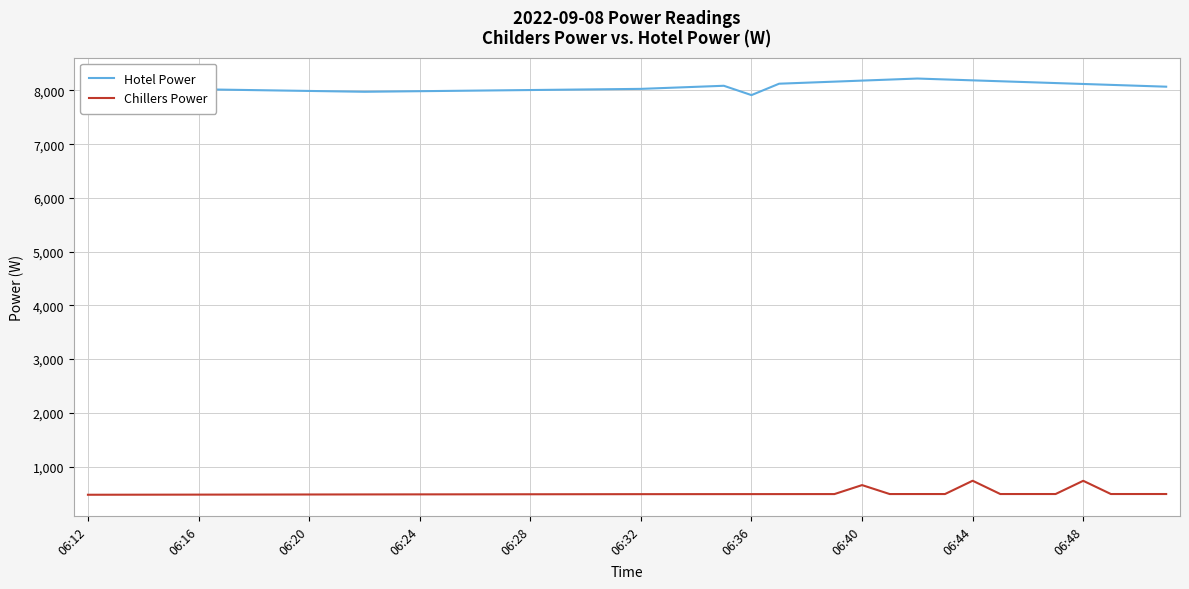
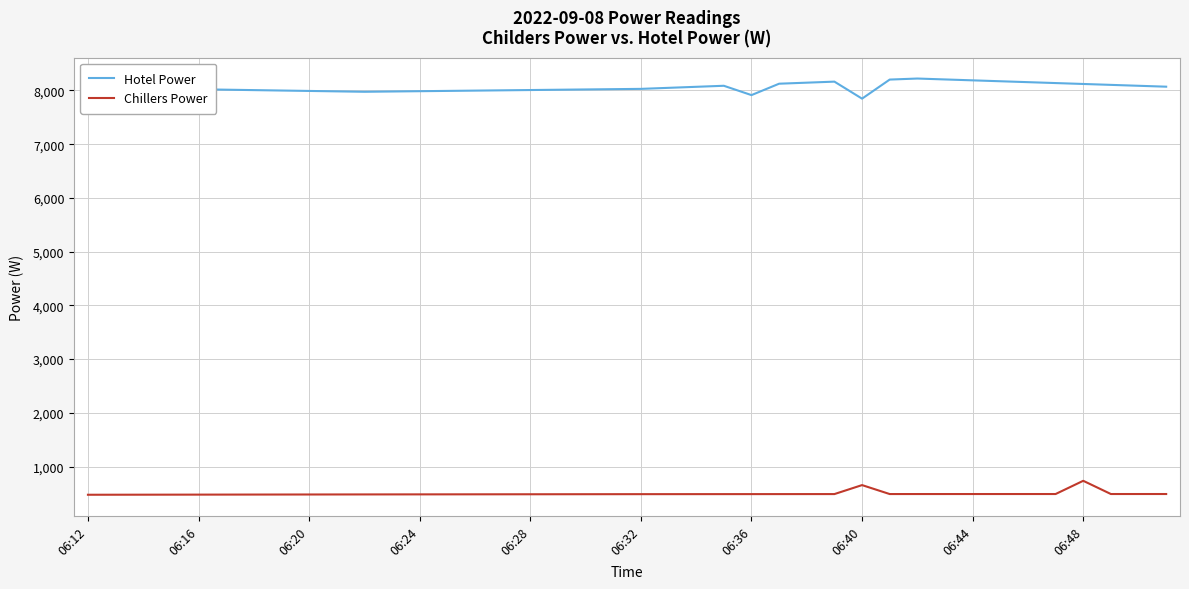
  {
    "Hotel Power": {
      "06:20": "8,000",
      "06:24": "8,000",
      "06:28": "8,000",
      "06:32": "8,000",
      "06:36": "7,900",
-     "06:40": "8,200",
+     "06:40": "7,800",
      "06:44": "8,200",
      "06:48": "8,100"
    },
    "Chillers Power": {
      "06:12": "500",
      "06:16": "500",
      "06:20": "500",
      "06:24": "500",
      "06:28": "500",
      "06:32": "500",
      "06:36": "500",
      "06:40": "700",
-     "06:44": "700",
+     "06:44": "500",
      "06:48": "700"
    }
  }
